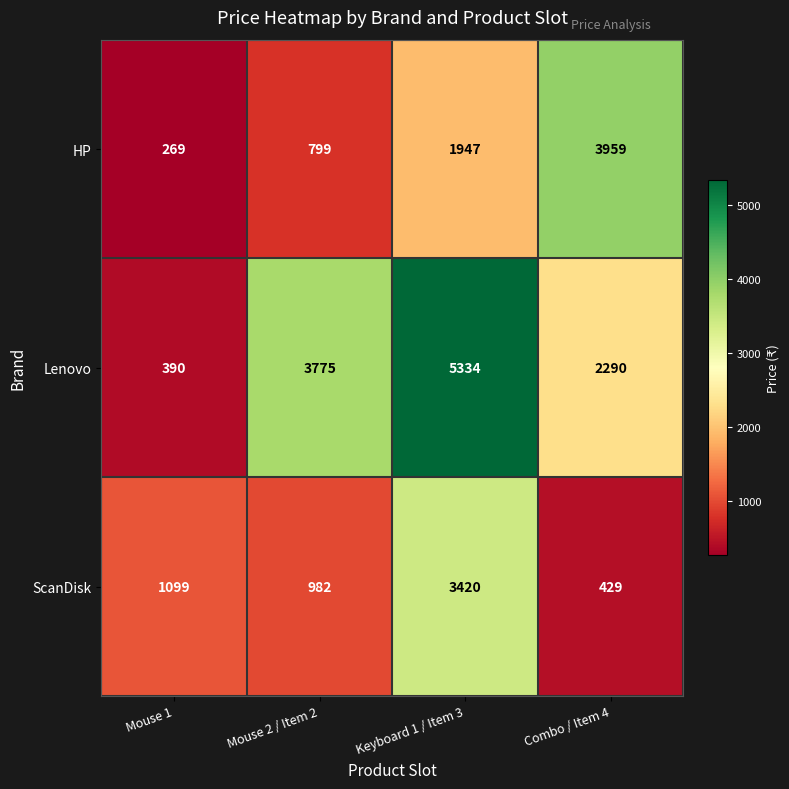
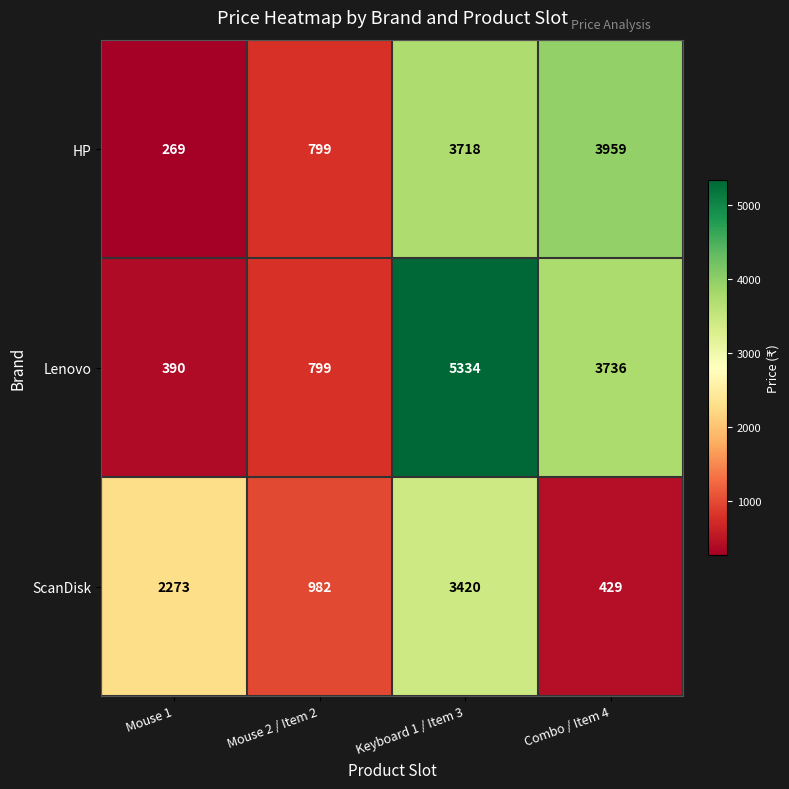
  {
    "HP": {
      "Mouse 1": 269,
      "Mouse 2 / Item 2": 799,
-     "Keyboard 1 / Item 3": 1947,
+     "Keyboard 1 / Item 3": 3718,
      "Combo / Item 4": 3959
    },
    "Lenovo": {
      "Mouse 1": 390,
-     "Mouse 2 / Item 2": 3775,
+     "Mouse 2 / Item 2": 799,
      "Keyboard 1 / Item 3": 5334,
-     "Combo / Item 4": 2290
+     "Combo / Item 4": 3736
    },
    "ScanDisk": {
-     "Mouse 1": 1099,
+     "Mouse 1": 2273,
      "Mouse 2 / Item 2": 982,
      "Keyboard 1 / Item 3": 3420,
      "Combo / Item 4": 429
    }
  }
